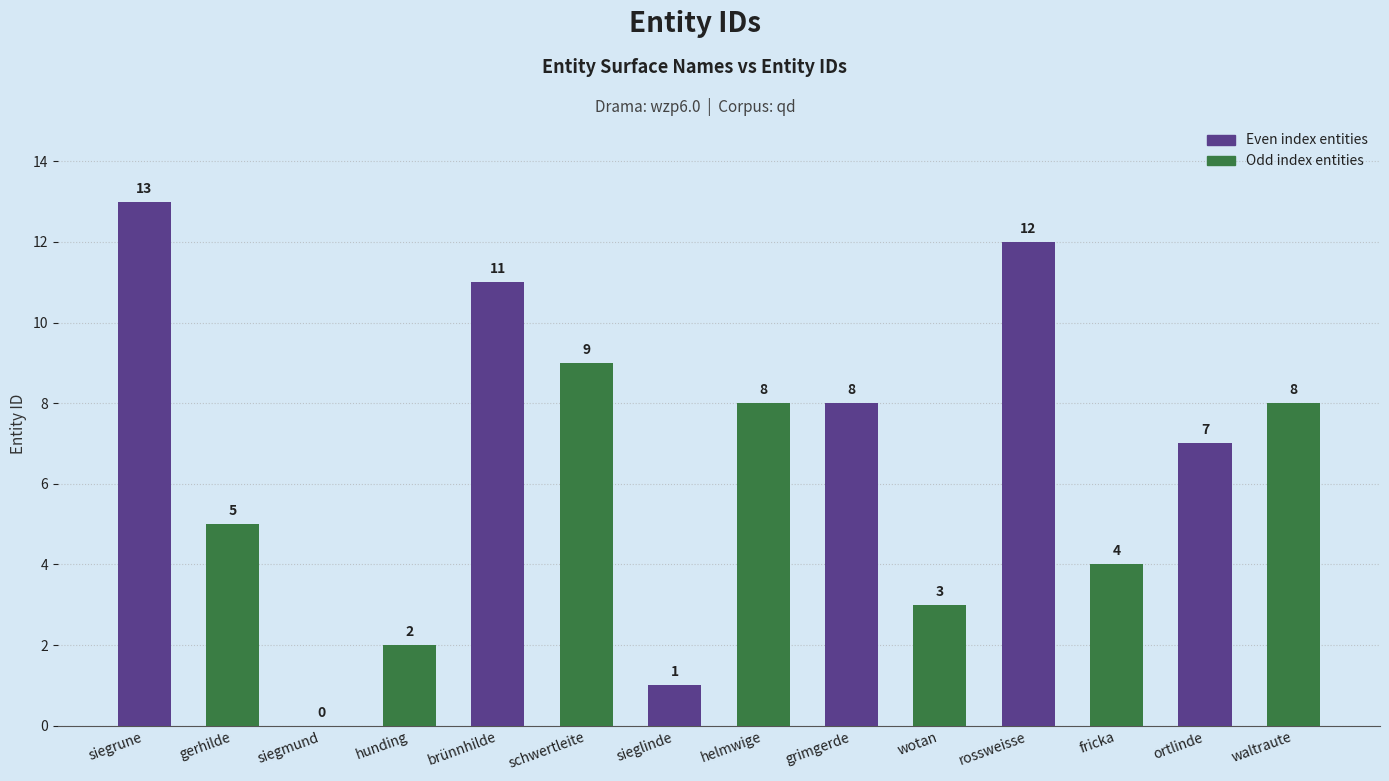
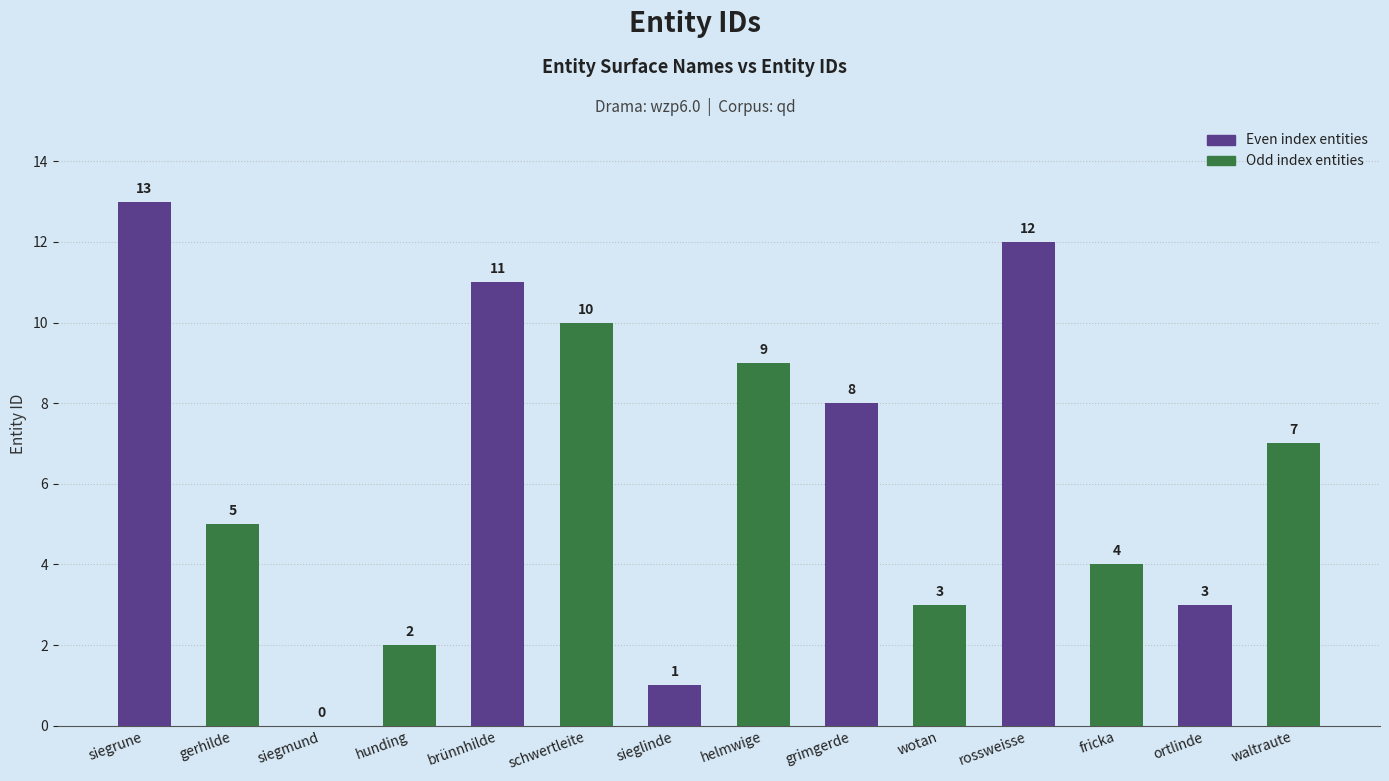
  {
    "siegrune": 13,
    "gerhilde": 5,
    "siegmund": 0,
    "hunding": 2,
    "brünnhilde": 11,
-   "schwertleite": 9,
+   "schwertleite": 10,
    "sieglinde": 1,
-   "helmwige": 8,
+   "helmwige": 9,
    "grimgerde": 8,
    "wotan": 3,
    "rossweisse": 12,
    "fricka": 4,
-   "ortlinde": 7,
-   "waltraute": 8
+   "ortlinde": 3,
+   "waltraute": 7
  }
